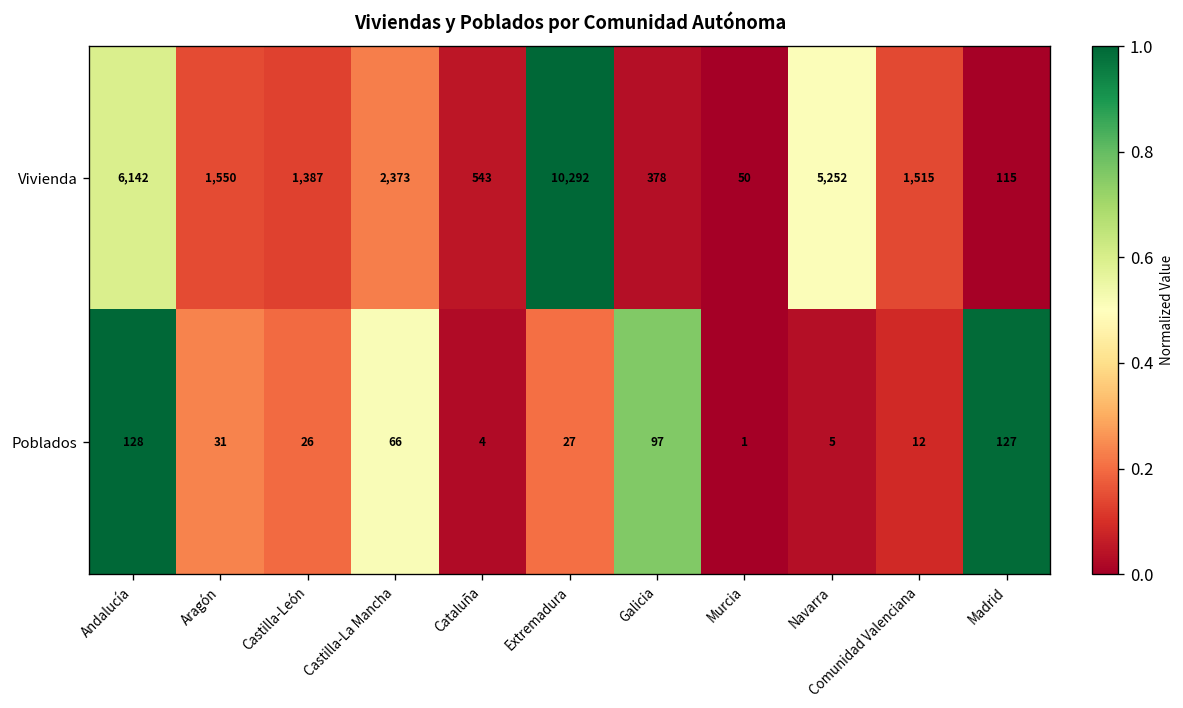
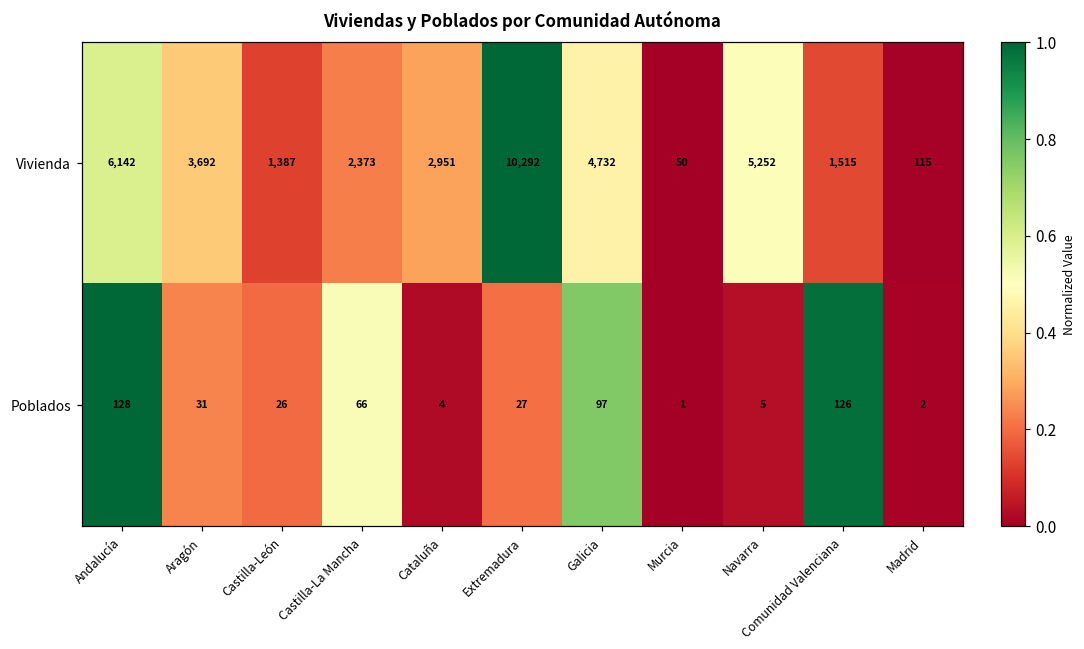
  {
    "Vivienda": {
      "Andalucía": "6,142",
-     "Aragón": "1,550",
+     "Aragón": "3,692",
      "Castilla-León": "1,387",
      "Castilla-La Mancha": "2,373",
-     "Cataluña": "543",
+     "Cataluña": "2,951",
      "Extremadura": "10,292",
-     "Galicia": "378",
+     "Galicia": "4,732",
      "Murcia": "50",
      "Navarra": "5,252",
      "Comunidad Valenciana": "1,515",
      "Madrid": "115"
    },
    "Poblados": {
      "Andalucía": "128",
      "Aragón": "31",
      "Castilla-León": "26",
      "Castilla-La Mancha": "66",
      "Cataluña": "4",
      "Extremadura": "27",
      "Galicia": "97",
      "Murcia": "1",
      "Navarra": "5",
-     "Comunidad Valenciana": "12",
-     "Madrid": "127"
+     "Comunidad Valenciana": "126",
+     "Madrid": "2"
    }
  }
